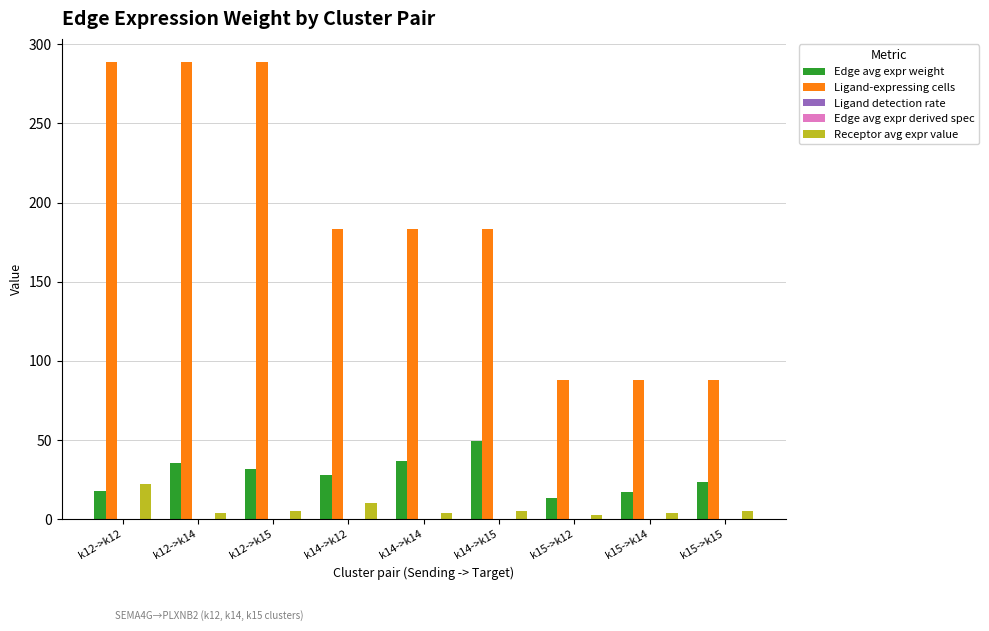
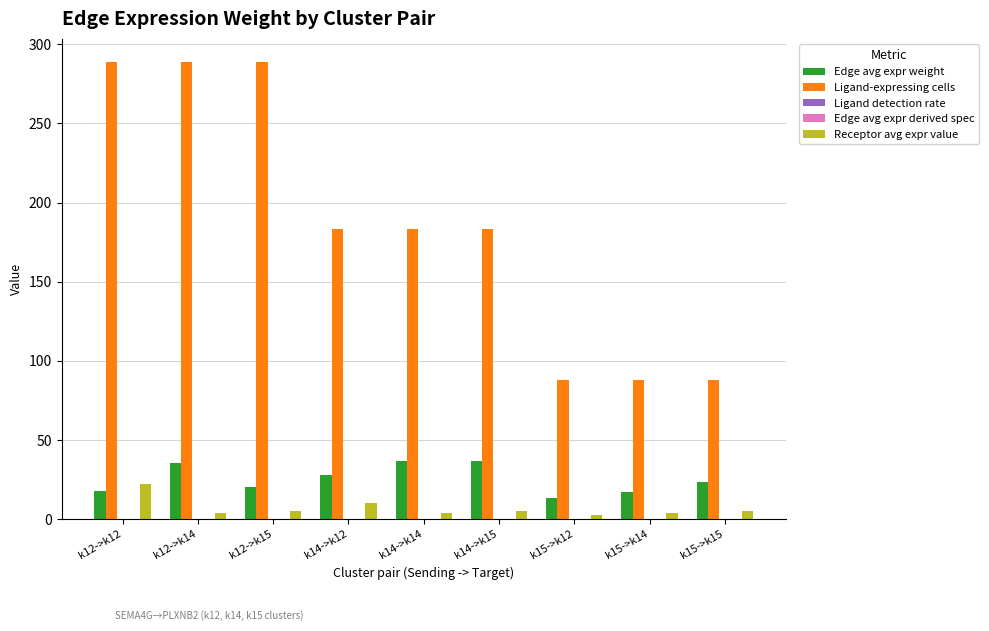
  {
    "Edge avg expr weight": {
      "k12->k12": 18,
      "k12->k14": 35,
-     "k12->k15": 32,
+     "k12->k15": 20,
      "k14->k12": 28,
      "k14->k14": 37,
-     "k14->k15": 50,
+     "k14->k15": 36,
      "k15->k12": 13,
      "k15->k14": 17,
      "k15->k15": 23
    },
    "Ligand-expressing cells": {
      "k12->k12": 289,
      "k12->k14": 289,
      "k12->k15": 289,
      "k14->k12": 183,
      "k14->k14": 183,
      "k14->k15": 183,
      "k15->k12": 88,
      "k15->k14": 88,
      "k15->k15": 88
    },
    "Receptor avg expr value": {
      "k12->k12": 22,
      "k12->k14": 4,
      "k12->k15": 5,
      "k14->k12": 10,
      "k14->k14": 4,
      "k14->k15": 5,
      "k15->k12": 3,
      "k15->k14": 4,
      "k15->k15": 5
    }
  }
